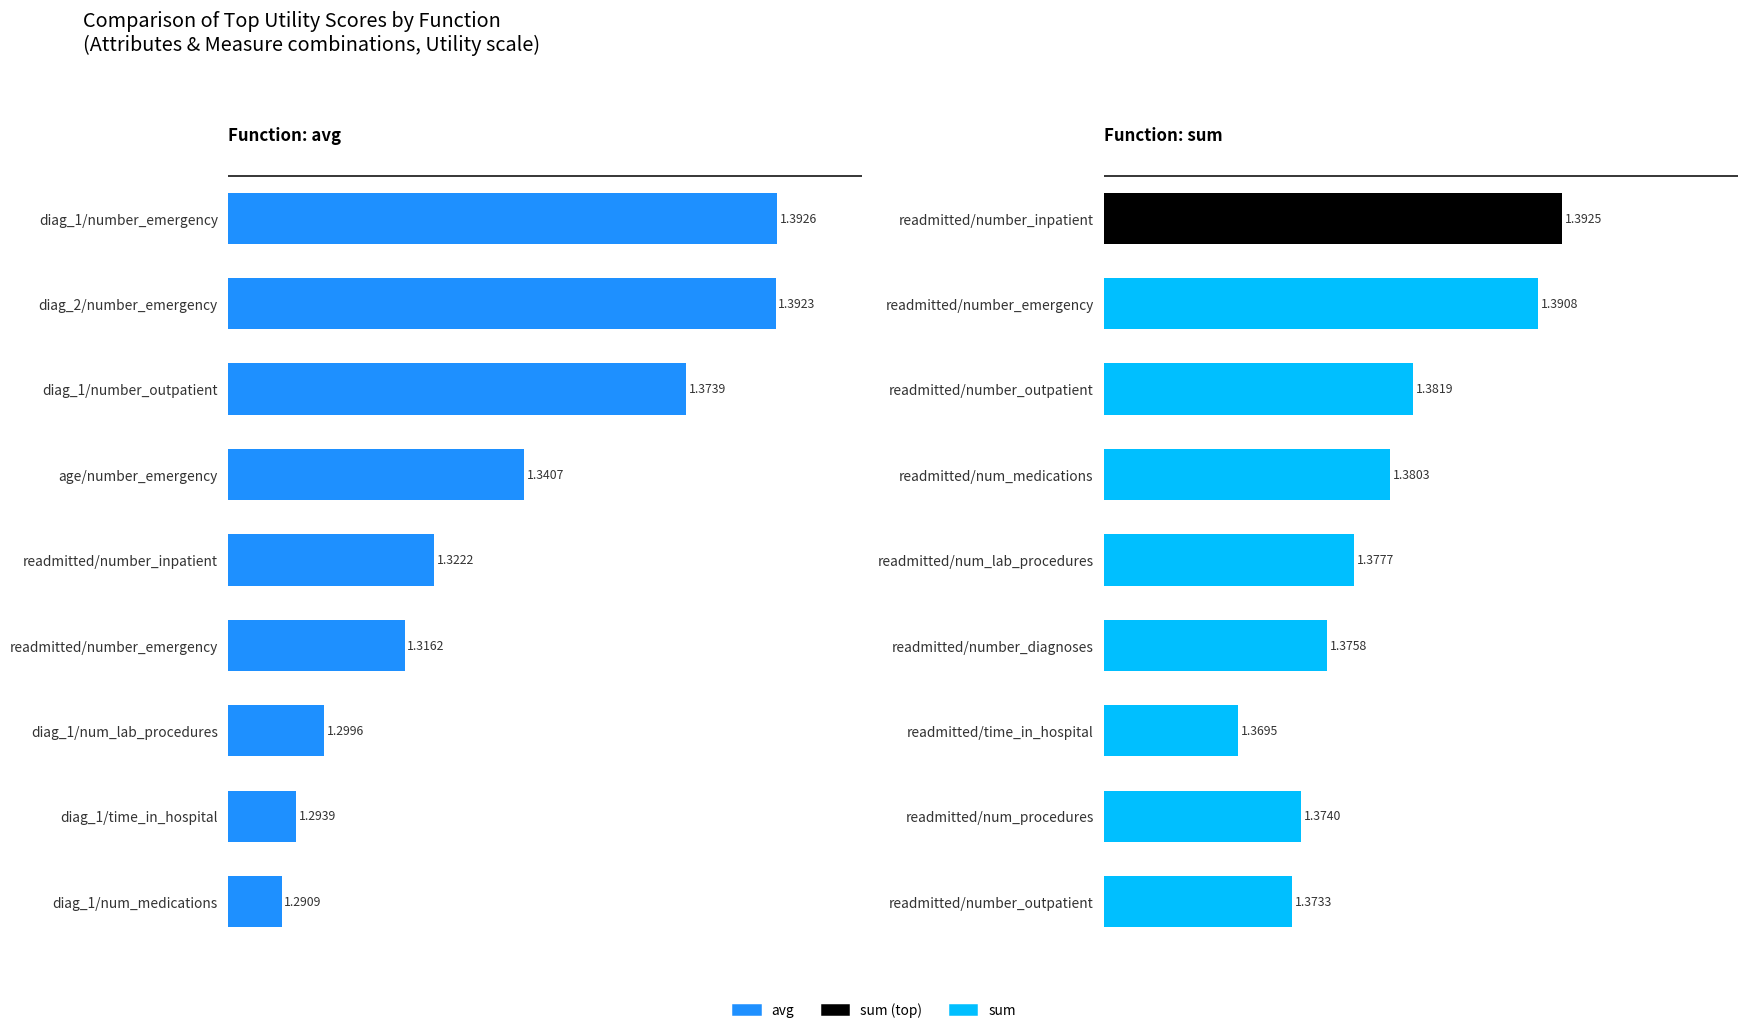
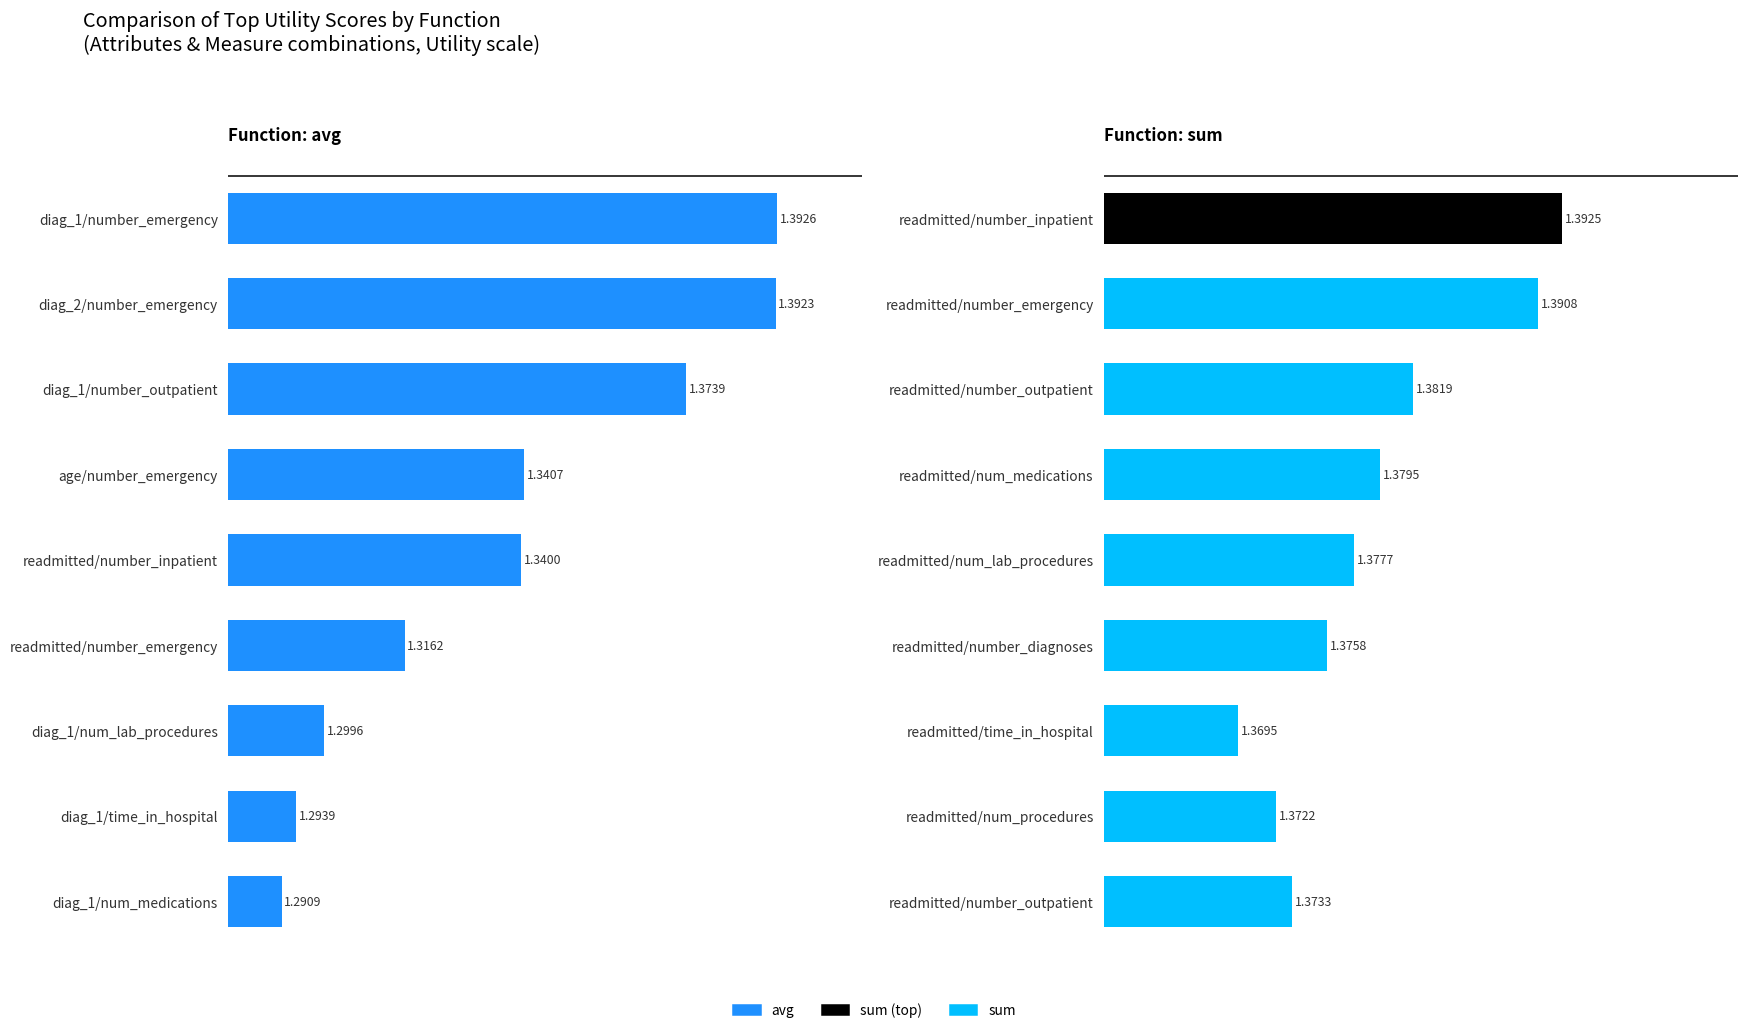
  {
    "Function: avg": {
      "diag_1/number_emergency": 1.3926,
      "diag_2/number_emergency": 1.3923,
      "diag_1/number_outpatient": 1.3739,
      "age/number_emergency": 1.3407,
-     "readmitted/number_inpatient": 1.3222,
+     "readmitted/number_inpatient": 1.3400,
      "readmitted/number_emergency": 1.3162,
      "diag_1/num_lab_procedures": 1.2996,
      "diag_1/time_in_hospital": 1.2939,
      "diag_1/num_medications": 1.2909
    },
    "Function: sum": {
      "readmitted/number_inpatient": 1.3925,
      "readmitted/number_emergency": 1.3908,
-     "readmitted/num_medications": 1.3803,
+     "readmitted/num_medications": 1.3795,
      "readmitted/num_lab_procedures": 1.3777,
      "readmitted/number_diagnoses": 1.3758,
      "readmitted/time_in_hospital": 1.3695,
-     "readmitted/num_procedures": 1.3740
+     "readmitted/num_procedures": 1.3722
    }
  }
